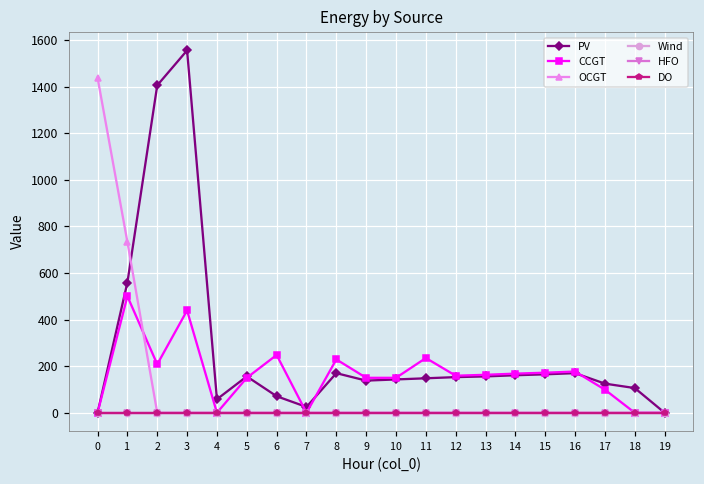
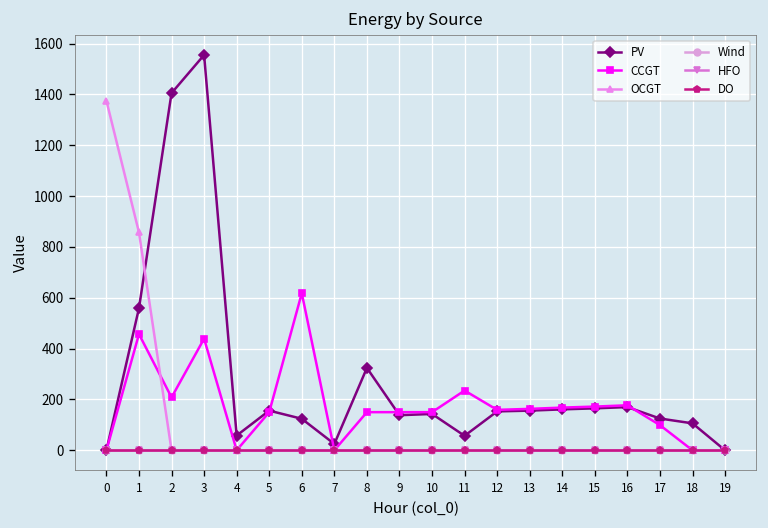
  {
    "PV": {
      "1": 560,
      "2": 1410,
      "3": 1560,
      "4": 60,
-     "6": 70,
+     "6": 120,
      "7": 30,
-     "8": 170,
-     "11": 150,
+     "8": 320,
+     "11": 60,
      "17": 130,
      "18": 110
    },
    "CCGT": {
-     "1": 500,
+     "1": 460,
      "2": 210,
      "3": 440,
-     "6": 250,
-     "8": 230,
+     "6": 620,
+     "8": 150,
      "11": 240,
      "17": 100
    },
    "OCGT": {
-     "0": 1440,
-     "1": 730
+     "0": 1380,
+     "1": 860
    },
    "DO": {
      "1": 0
    }
  }
